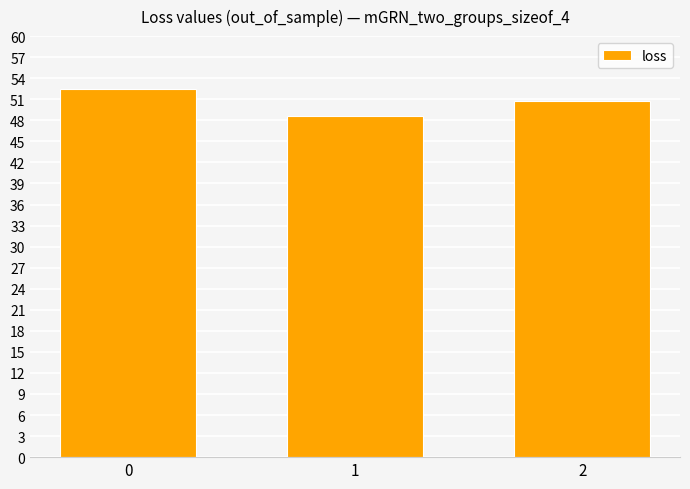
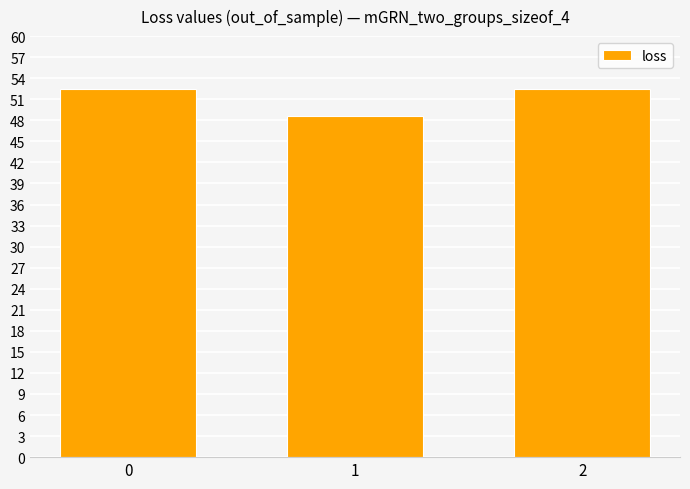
  {
    "0": 53,
    "1": 49,
-   "2": 51
+   "2": 52
  }
